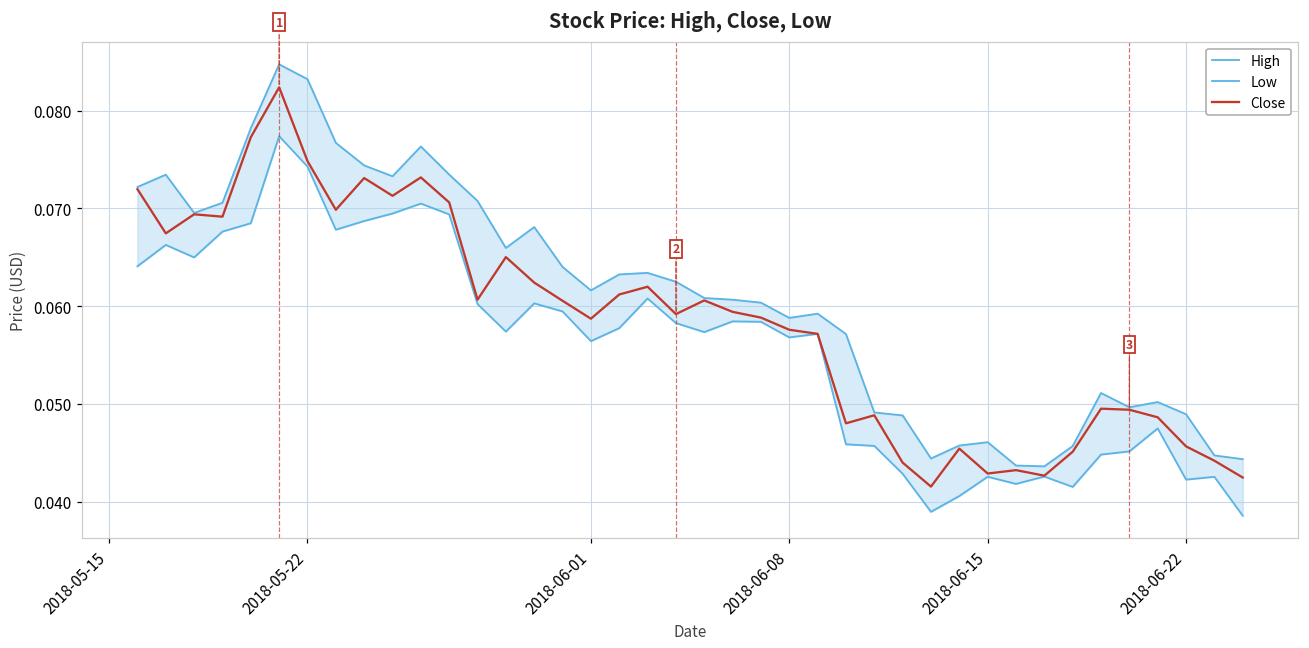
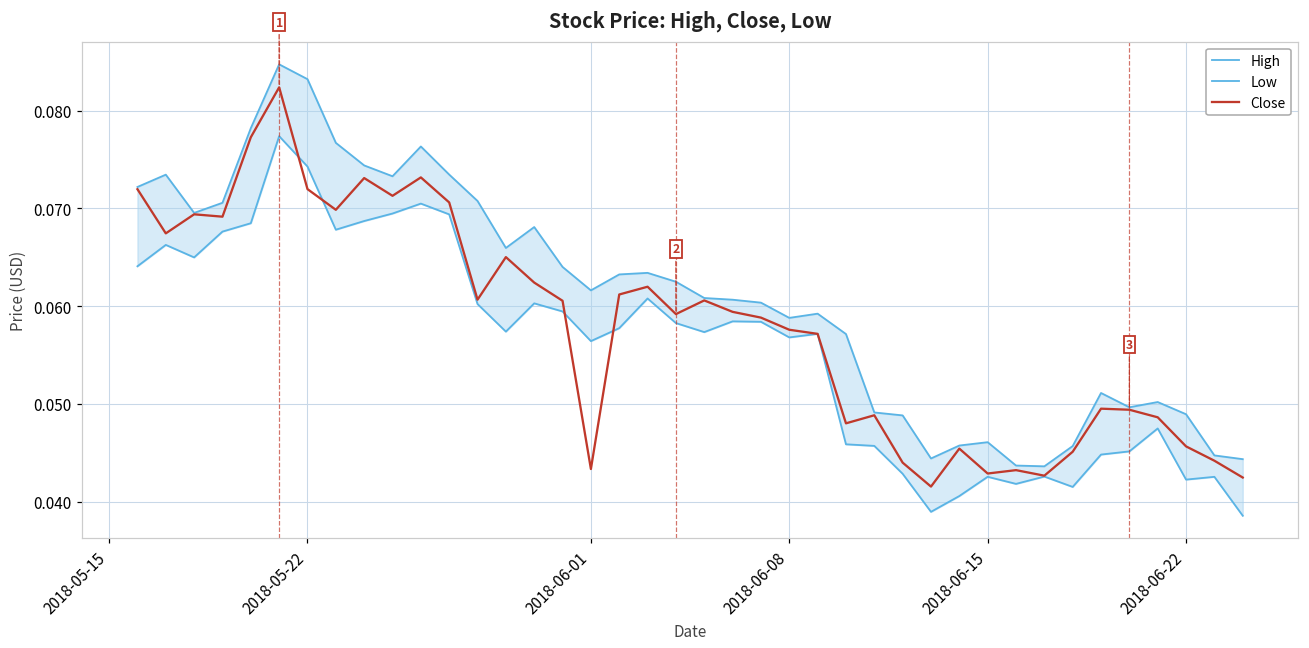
  {
    "Close": {
-     "2018-05-22": 0.075,
-     "2018-06-01": 0.059,
+     "2018-05-22": 0.072,
+     "2018-06-01": 0.043,
      "2018-06-08": 0.058,
      "2018-06-15": 0.043,
      "2018-06-22": 0.046
    }
  }
